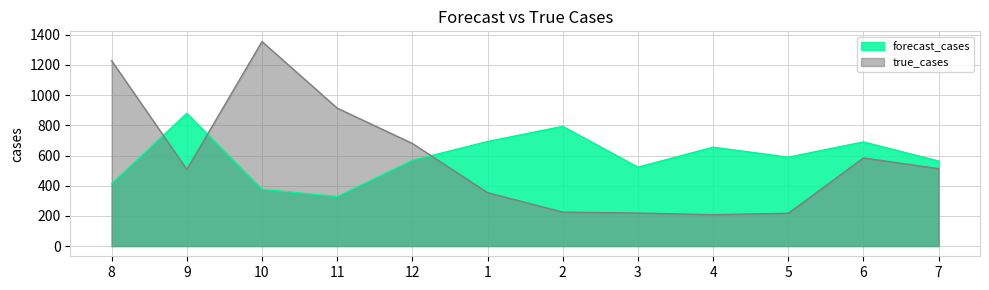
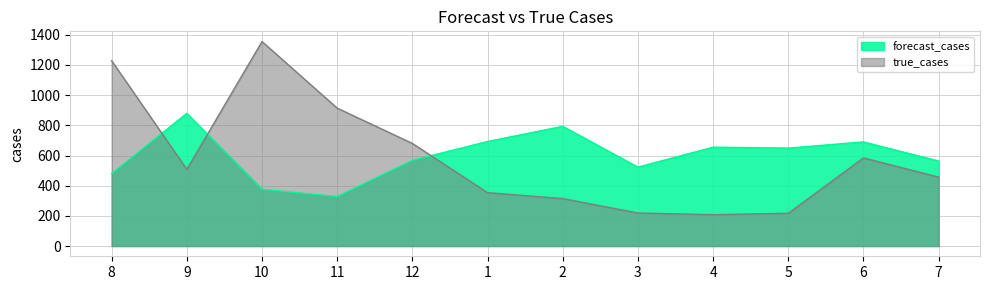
  {
    "forecast_cases": {
-     "8": 410,
+     "8": 480,
      "9": 880,
      "10": 380,
      "11": 330,
      "12": 570,
      "1": 690,
      "2": 790,
      "3": 520,
      "4": 660,
-     "5": 590,
+     "5": 650,
      "6": 690,
      "7": 560
    },
    "true_cases": {
      "8": 1230,
      "9": 510,
      "10": 1360,
      "11": 910,
      "12": 680,
      "1": 350,
-     "2": 230,
+     "2": 310,
      "3": 220,
      "4": 210,
      "5": 220,
      "6": 580,
-     "7": 510
+     "7": 460
    }
  }
